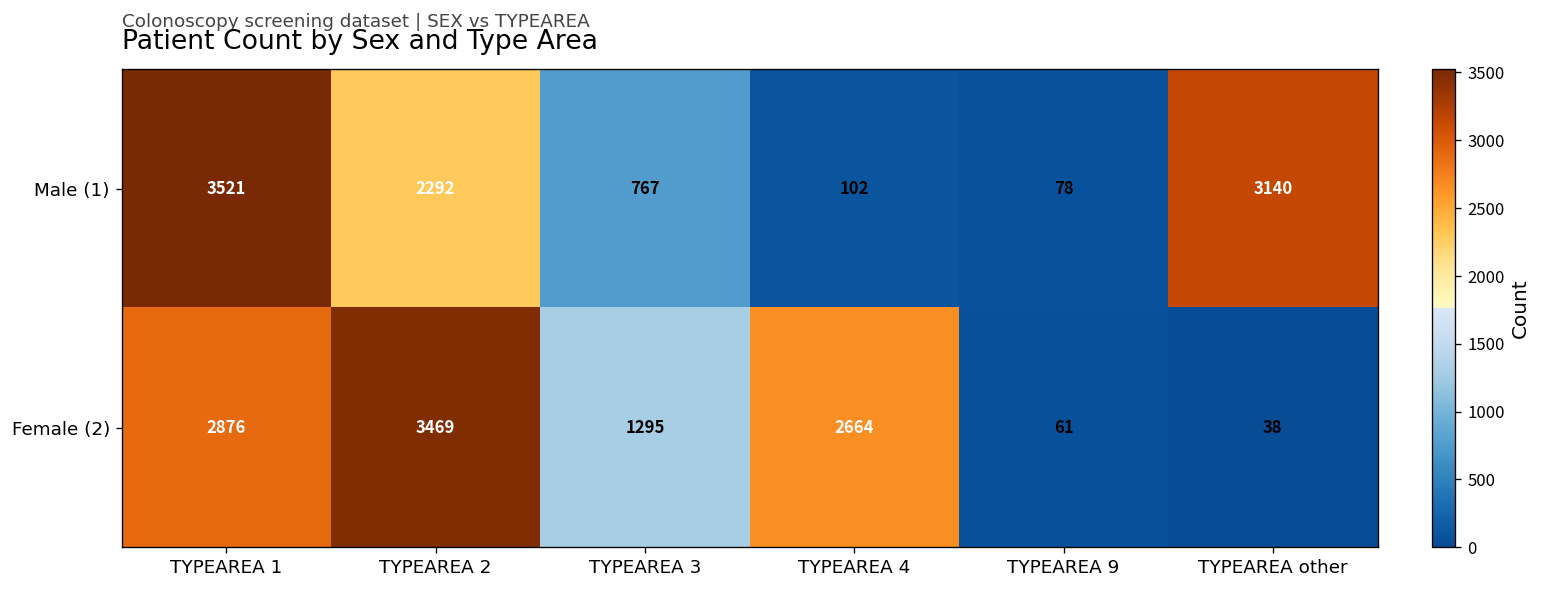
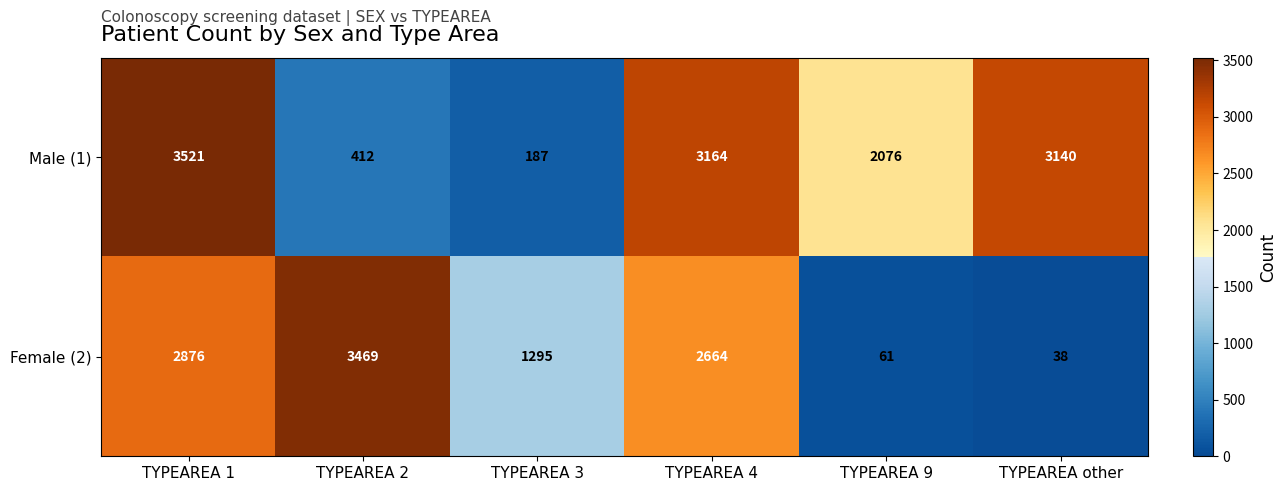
  {
    "Male (1)": {
      "TYPEAREA 1": 3521,
-     "TYPEAREA 2": 2292,
-     "TYPEAREA 3": 767,
-     "TYPEAREA 4": 102,
-     "TYPEAREA 9": 78,
+     "TYPEAREA 2": 412,
+     "TYPEAREA 3": 187,
+     "TYPEAREA 4": 3164,
+     "TYPEAREA 9": 2076,
      "TYPEAREA other": 3140
    },
    "Female (2)": {
      "TYPEAREA 1": 2876,
      "TYPEAREA 2": 3469,
      "TYPEAREA 3": 1295,
      "TYPEAREA 4": 2664,
      "TYPEAREA 9": 61,
      "TYPEAREA other": 38
    }
  }
